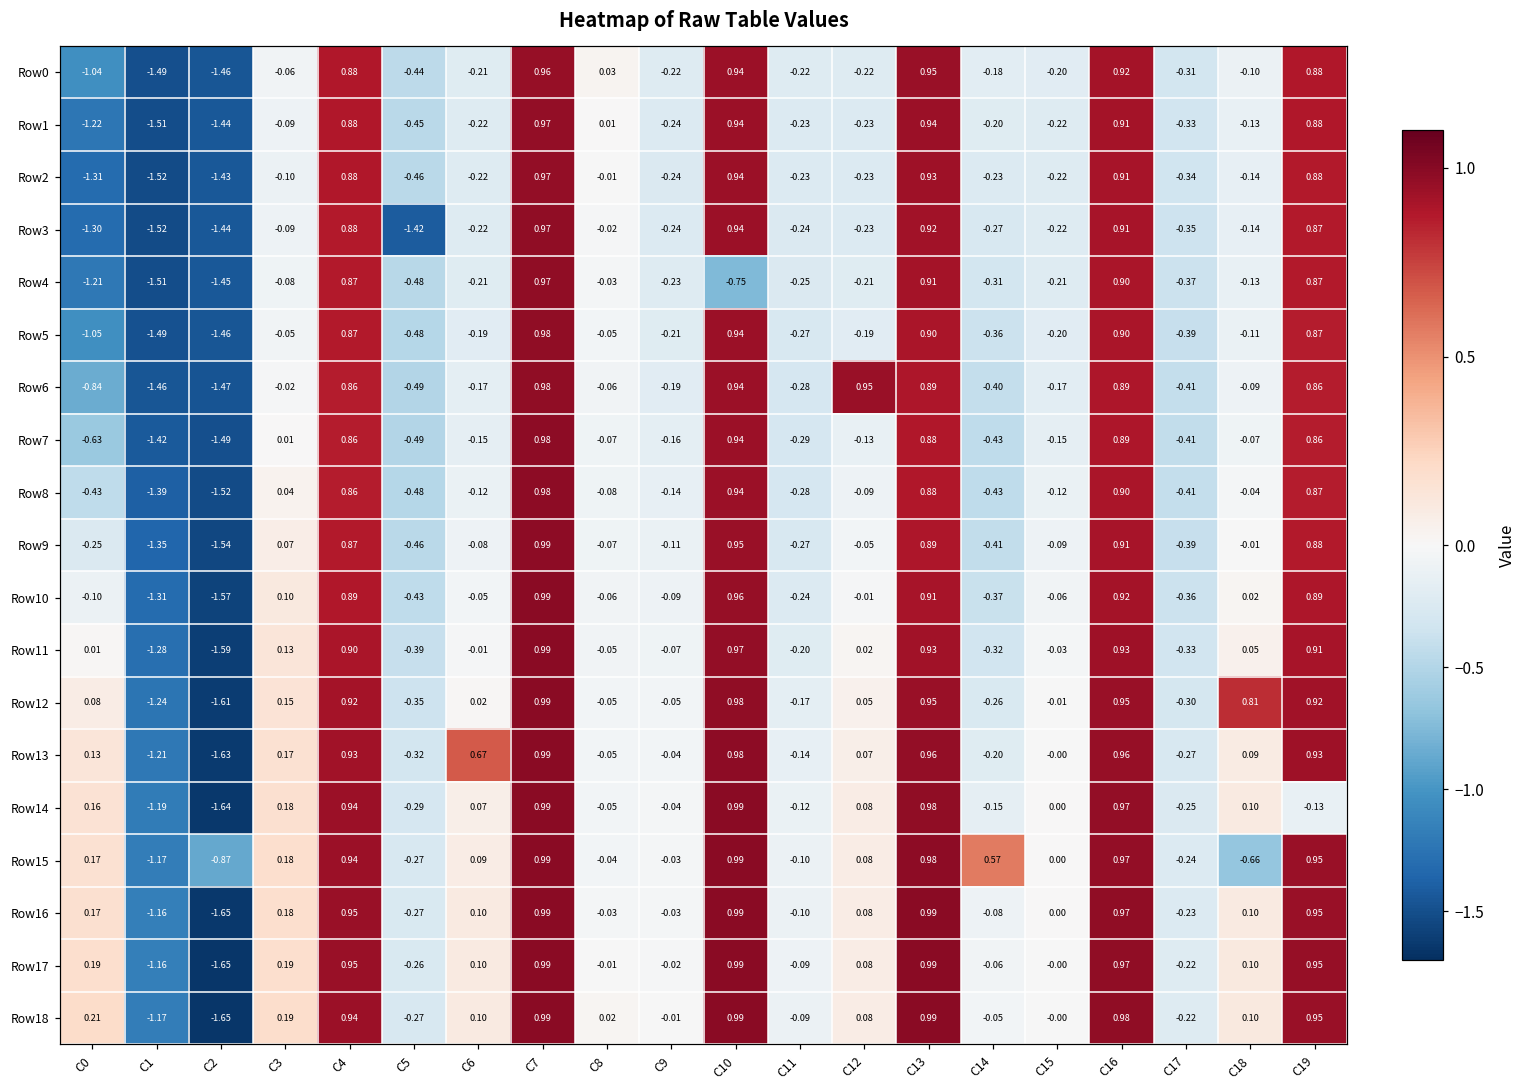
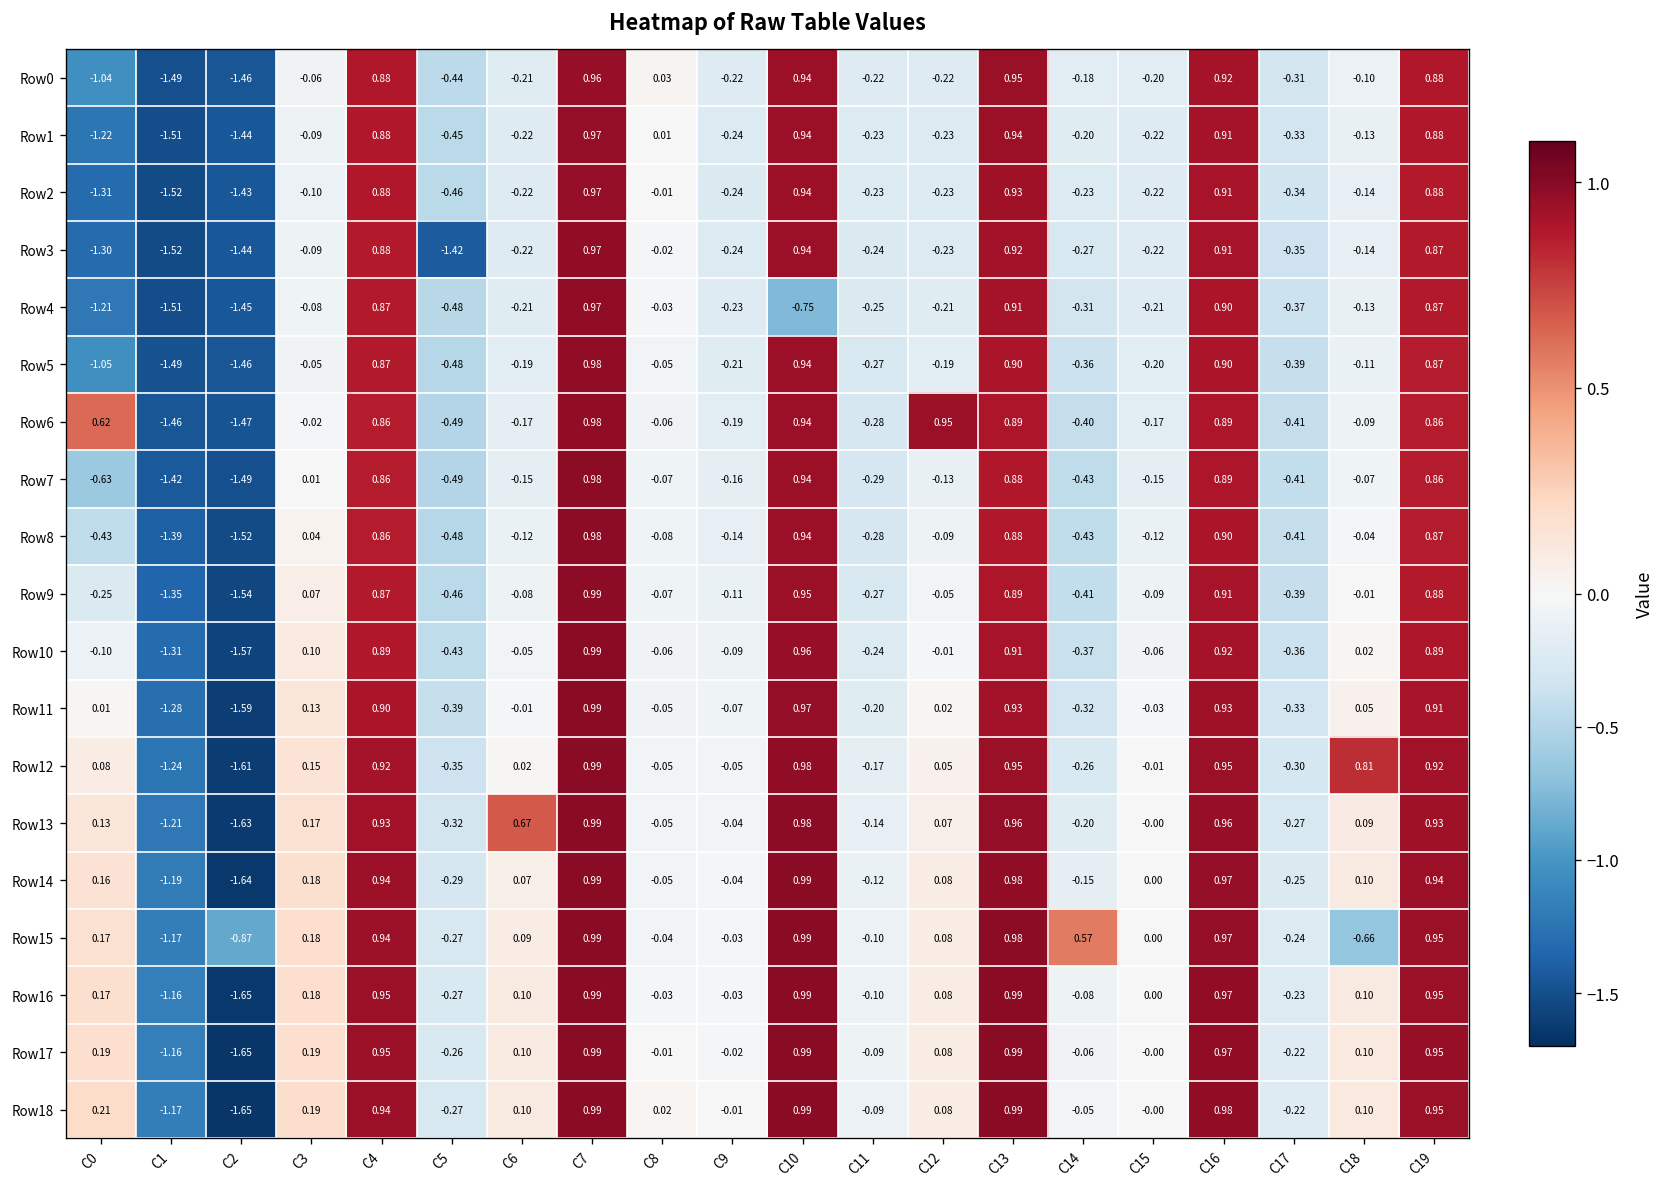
  {
    "Row6": {
-     "C0": -0.84,
+     "C0": 0.62,
      "C1": -1.46,
      "C2": -1.47,
      "C3": -0.02,
      "C4": 0.86,
      "C5": -0.49,
      "C6": -0.17,
      "C7": 0.98,
      "C8": -0.06,
      "C9": -0.19,
      "C10": 0.94,
      "C11": -0.28,
      "C12": 0.95,
      "C13": 0.89,
      "C14": -0.40,
      "C15": -0.17,
      "C16": 0.89,
      "C17": -0.41,
      "C18": -0.09,
      "C19": 0.86
    },
    "Row14": {
      "C0": 0.16,
      "C1": -1.19,
      "C2": -1.64,
      "C3": 0.18,
      "C4": 0.94,
      "C5": -0.29,
      "C6": 0.07,
      "C7": 0.99,
      "C8": -0.05,
      "C9": -0.04,
      "C10": 0.99,
      "C11": -0.12,
      "C12": 0.08,
      "C13": 0.98,
      "C14": -0.15,
      "C15": 0.00,
      "C16": 0.97,
      "C17": -0.25,
      "C18": 0.10,
-     "C19": -0.13
+     "C19": 0.94
    }
  }
